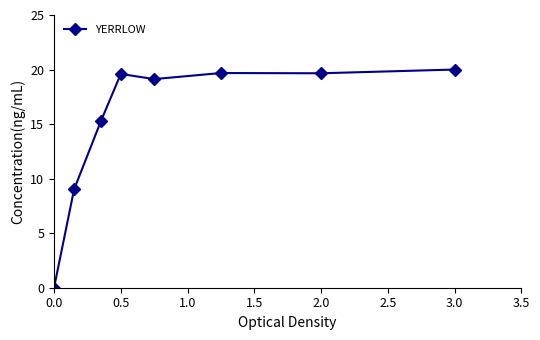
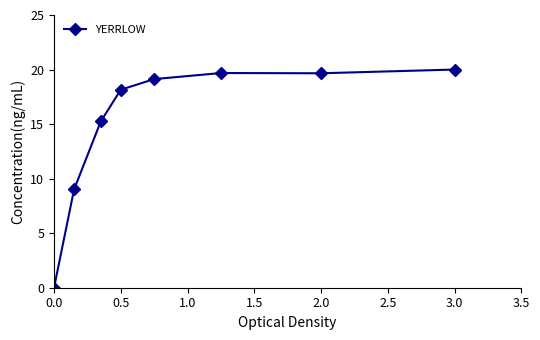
  {
    "0.0": 0.0,
-   "0.5": 19.6,
+   "0.5": 18.2,
    "2.0": 19.7,
    "3.0": 20.0
  }
